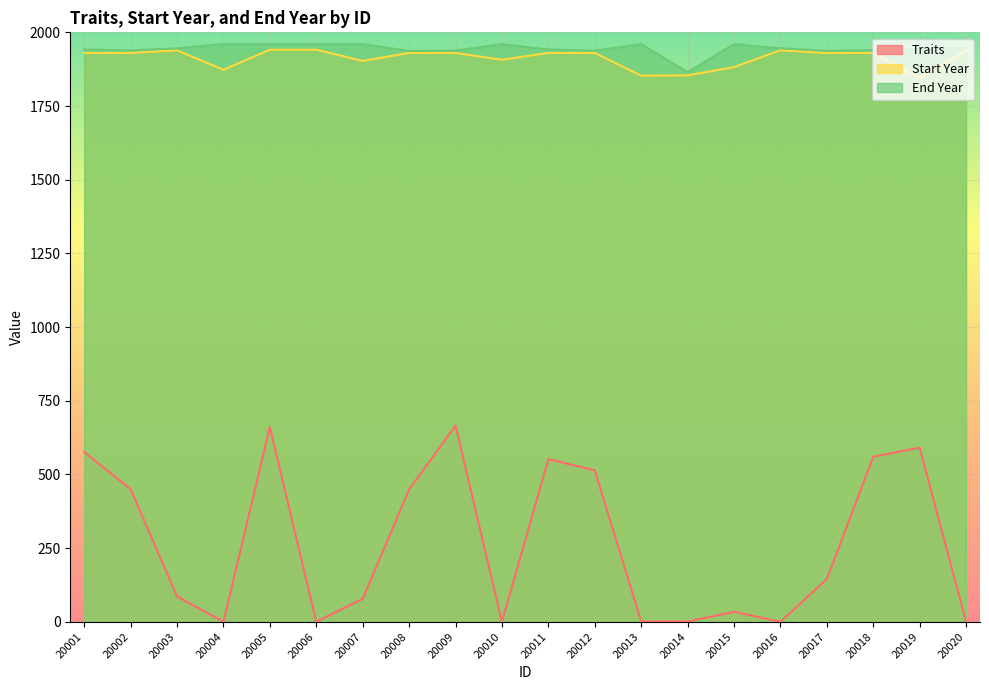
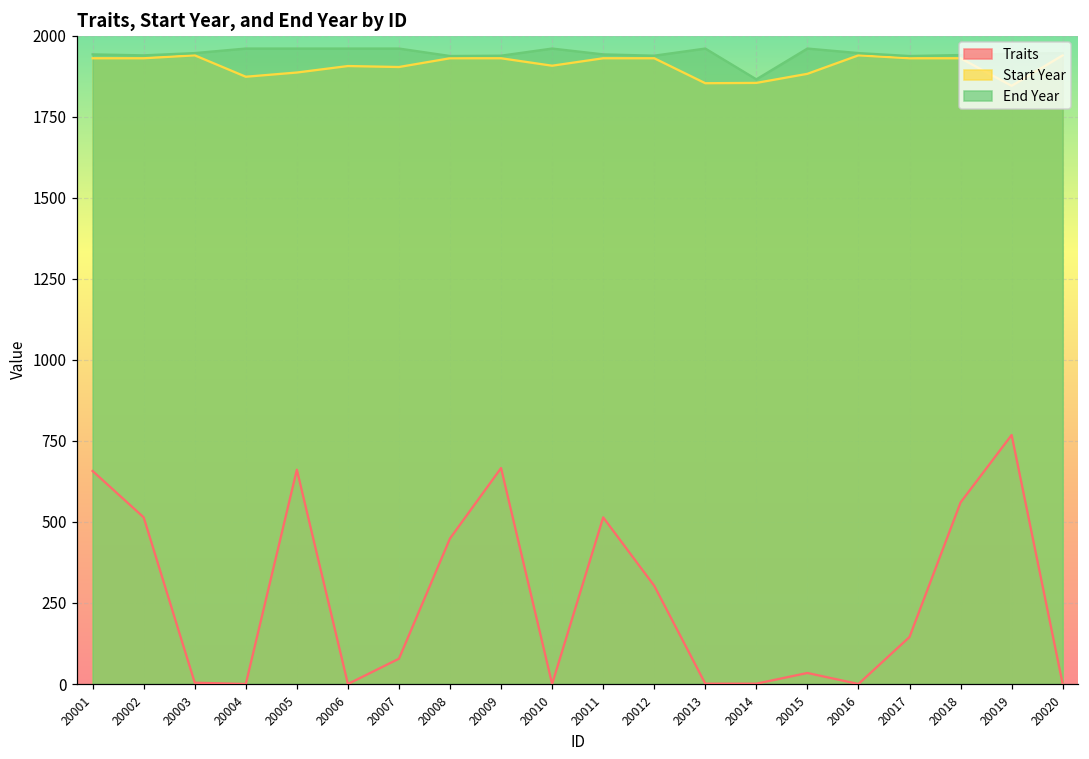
  {
    "Traits": {
-     "20001": 580,
-     "20002": 450,
-     "20003": 90,
+     "20001": 660,
+     "20002": 510,
+     "20003": 0,
      "20004": 0,
      "20005": 660,
      "20006": 0,
      "20007": 80,
      "20008": 450,
      "20009": 670,
      "20010": 0,
-     "20011": 550,
-     "20012": 510,
+     "20011": 510,
+     "20012": 300,
      "20013": 0,
      "20014": 0,
      "20015": 30,
      "20016": 0,
      "20017": 150,
      "20018": 560,
-     "20019": 590,
+     "20019": 770,
      "20020": 0
    },
    "Start Year": {
      "20001": 1930,
      "20002": 1930,
      "20004": 1870,
-     "20005": 1940,
-     "20006": 1940,
+     "20005": 1890,
+     "20006": 1910,
      "20007": 1900,
      "20010": 1910,
      "20011": 1930,
      "20013": 1850,
      "20014": 1850,
      "20015": 1880
    },
    "End Year": {
      "20001": 1940,
      "20002": 1940,
      "20004": 1960,
      "20005": 1960,
      "20006": 1960,
      "20007": 1960,
      "20010": 1960,
      "20011": 1940,
      "20013": 1960,
      "20014": 1870,
      "20015": 1960
    }
  }
